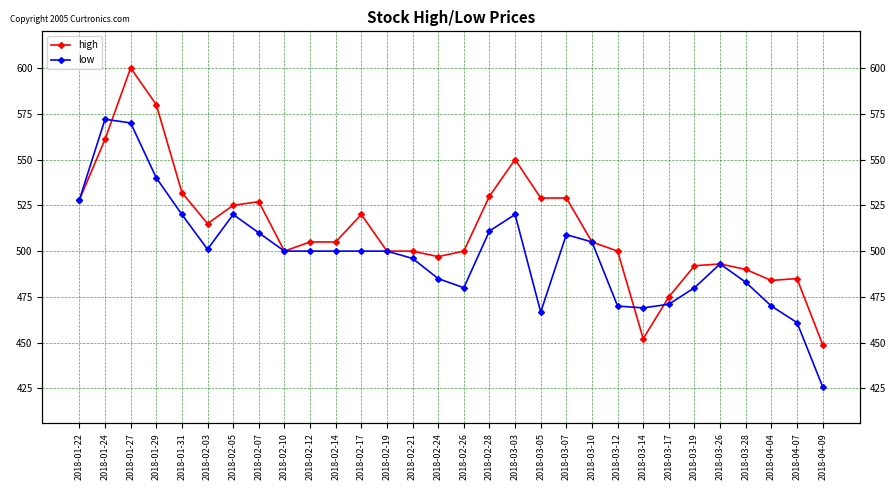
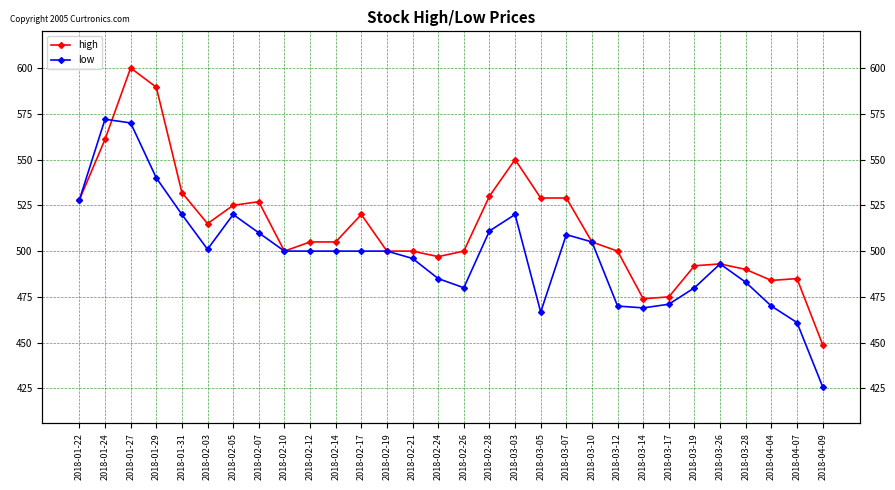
  {
    "high": {
      "2018-01-24": 561,
      "2018-01-27": 600,
-     "2018-01-29": 580,
+     "2018-01-29": 590,
      "2018-01-31": 532,
      "2018-02-03": 515,
      "2018-02-05": 525,
      "2018-02-07": 527,
      "2018-02-12": 505,
      "2018-02-14": 505,
      "2018-02-17": 520,
      "2018-02-21": 500,
      "2018-02-24": 497,
      "2018-02-26": 500,
      "2018-02-28": 530,
      "2018-03-03": 550,
      "2018-03-05": 529,
      "2018-03-07": 529,
      "2018-03-12": 500,
-     "2018-03-14": 452,
+     "2018-03-14": 474,
      "2018-03-17": 475,
      "2018-03-19": 492,
      "2018-03-28": 490,
      "2018-04-04": 484,
      "2018-04-07": 485,
      "2018-04-09": 449
    },
    "low": {
      "2018-01-24": 572,
      "2018-01-27": 570,
      "2018-01-29": 540,
      "2018-01-31": 520,
      "2018-02-03": 501,
      "2018-02-05": 520,
      "2018-02-07": 510,
      "2018-02-12": 500,
      "2018-02-14": 500,
      "2018-02-17": 500,
      "2018-02-21": 496,
      "2018-02-24": 485,
      "2018-02-26": 480,
      "2018-02-28": 511,
      "2018-03-03": 520,
      "2018-03-05": 467,
      "2018-03-07": 509,
      "2018-03-12": 470,
      "2018-03-14": 469,
      "2018-03-17": 471,
      "2018-03-19": 480,
      "2018-03-28": 483,
      "2018-04-04": 470,
      "2018-04-07": 461,
      "2018-04-09": 426
    }
  }
